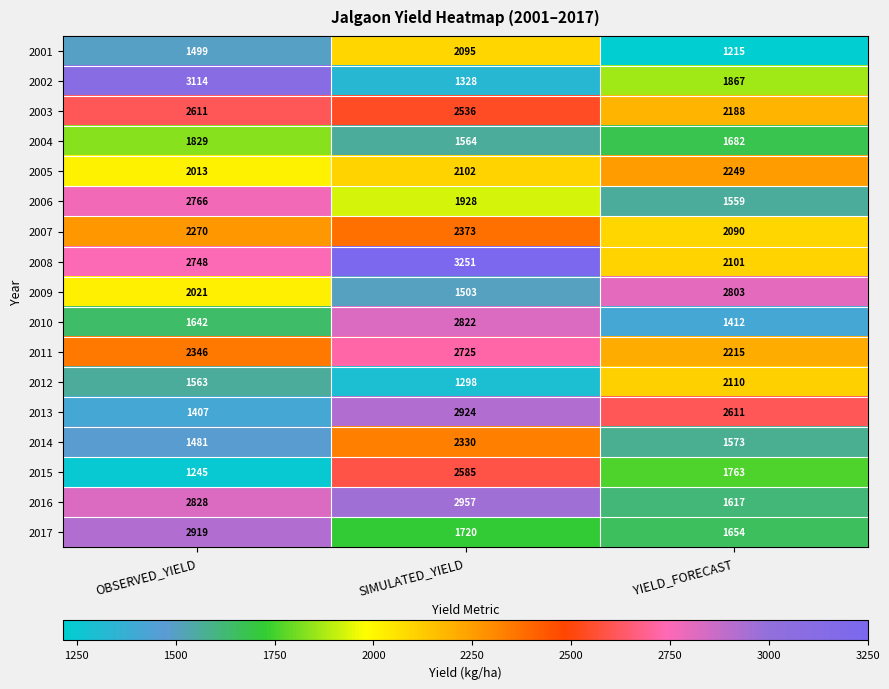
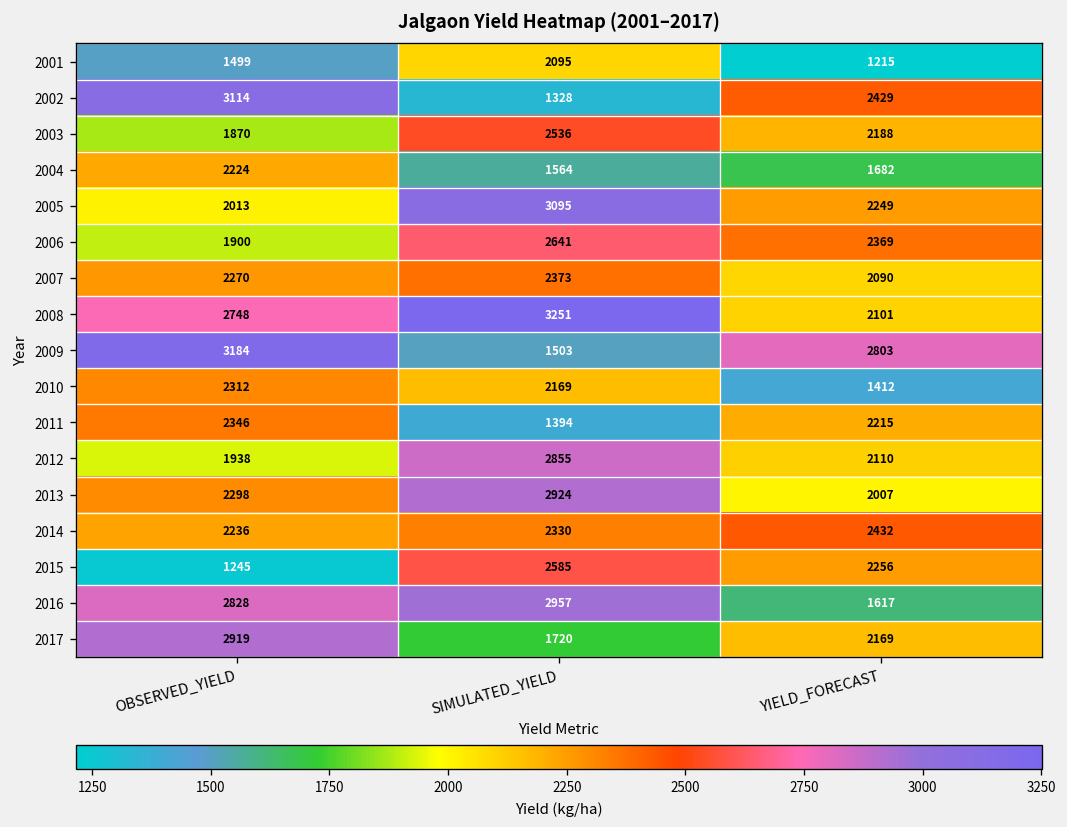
  {
    "2001": {
      "OBSERVED_YIELD": 1499,
      "SIMULATED_YIELD": 2095,
      "YIELD_FORECAST": 1215
    },
    "2002": {
      "OBSERVED_YIELD": 3114,
      "SIMULATED_YIELD": 1328,
-     "YIELD_FORECAST": 1867
+     "YIELD_FORECAST": 2429
    },
    "2003": {
-     "OBSERVED_YIELD": 2611,
+     "OBSERVED_YIELD": 1870,
      "SIMULATED_YIELD": 2536,
      "YIELD_FORECAST": 2188
    },
    "2004": {
-     "OBSERVED_YIELD": 1829,
+     "OBSERVED_YIELD": 2224,
      "SIMULATED_YIELD": 1564,
      "YIELD_FORECAST": 1682
    },
    "2005": {
      "OBSERVED_YIELD": 2013,
-     "SIMULATED_YIELD": 2102,
+     "SIMULATED_YIELD": 3095,
      "YIELD_FORECAST": 2249
    },
    "2006": {
-     "OBSERVED_YIELD": 2766,
-     "SIMULATED_YIELD": 1928,
-     "YIELD_FORECAST": 1559
+     "OBSERVED_YIELD": 1900,
+     "SIMULATED_YIELD": 2641,
+     "YIELD_FORECAST": 2369
    },
    "2007": {
      "OBSERVED_YIELD": 2270,
      "SIMULATED_YIELD": 2373,
      "YIELD_FORECAST": 2090
    },
    "2008": {
      "OBSERVED_YIELD": 2748,
      "SIMULATED_YIELD": 3251,
      "YIELD_FORECAST": 2101
    },
    "2009": {
-     "OBSERVED_YIELD": 2021,
+     "OBSERVED_YIELD": 3184,
      "SIMULATED_YIELD": 1503,
      "YIELD_FORECAST": 2803
    },
    "2010": {
-     "OBSERVED_YIELD": 1642,
-     "SIMULATED_YIELD": 2822,
+     "OBSERVED_YIELD": 2312,
+     "SIMULATED_YIELD": 2169,
      "YIELD_FORECAST": 1412
    },
    "2011": {
      "OBSERVED_YIELD": 2346,
-     "SIMULATED_YIELD": 2725,
+     "SIMULATED_YIELD": 1394,
      "YIELD_FORECAST": 2215
    },
    "2012": {
-     "OBSERVED_YIELD": 1563,
-     "SIMULATED_YIELD": 1298,
+     "OBSERVED_YIELD": 1938,
+     "SIMULATED_YIELD": 2855,
      "YIELD_FORECAST": 2110
    },
    "2013": {
-     "OBSERVED_YIELD": 1407,
+     "OBSERVED_YIELD": 2298,
      "SIMULATED_YIELD": 2924,
-     "YIELD_FORECAST": 2611
+     "YIELD_FORECAST": 2007
    },
    "2014": {
-     "OBSERVED_YIELD": 1481,
+     "OBSERVED_YIELD": 2236,
      "SIMULATED_YIELD": 2330,
-     "YIELD_FORECAST": 1573
+     "YIELD_FORECAST": 2432
    },
    "2015": {
      "OBSERVED_YIELD": 1245,
      "SIMULATED_YIELD": 2585,
-     "YIELD_FORECAST": 1763
+     "YIELD_FORECAST": 2256
    },
    "2016": {
      "OBSERVED_YIELD": 2828,
      "SIMULATED_YIELD": 2957,
      "YIELD_FORECAST": 1617
    },
    "2017": {
      "OBSERVED_YIELD": 2919,
      "SIMULATED_YIELD": 1720,
-     "YIELD_FORECAST": 1654
+     "YIELD_FORECAST": 2169
    }
  }
